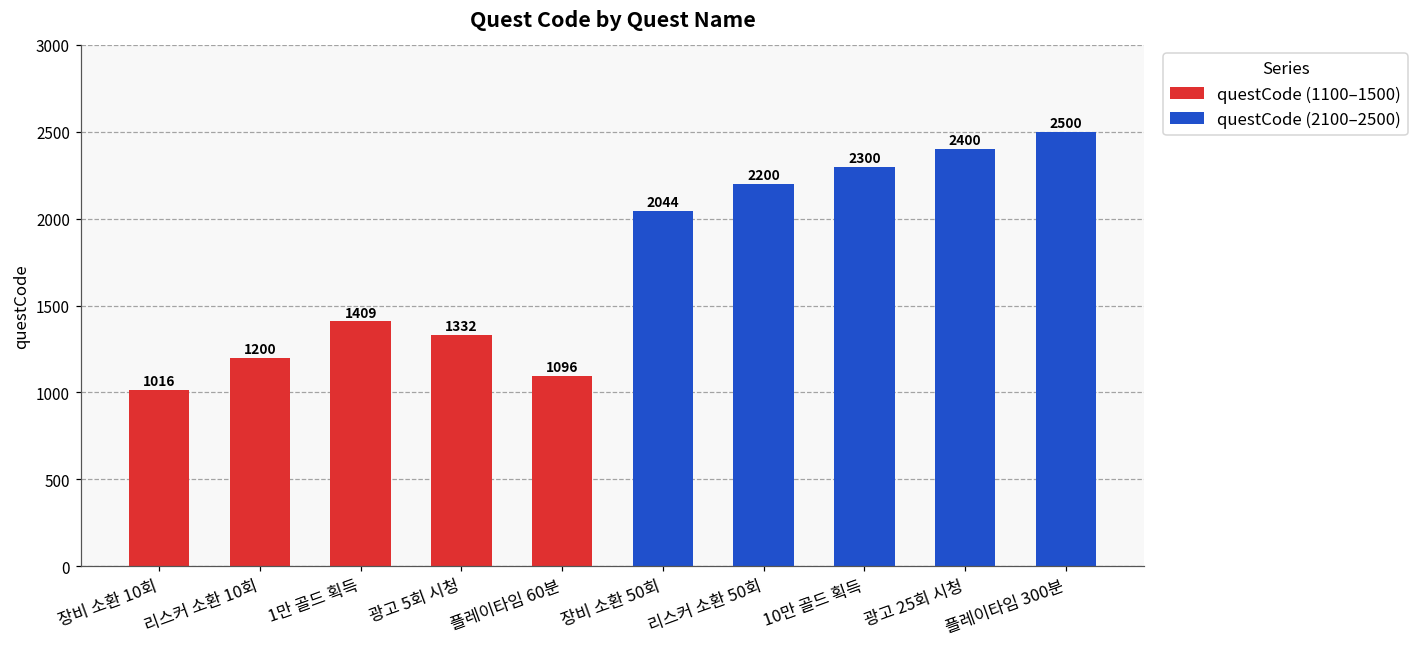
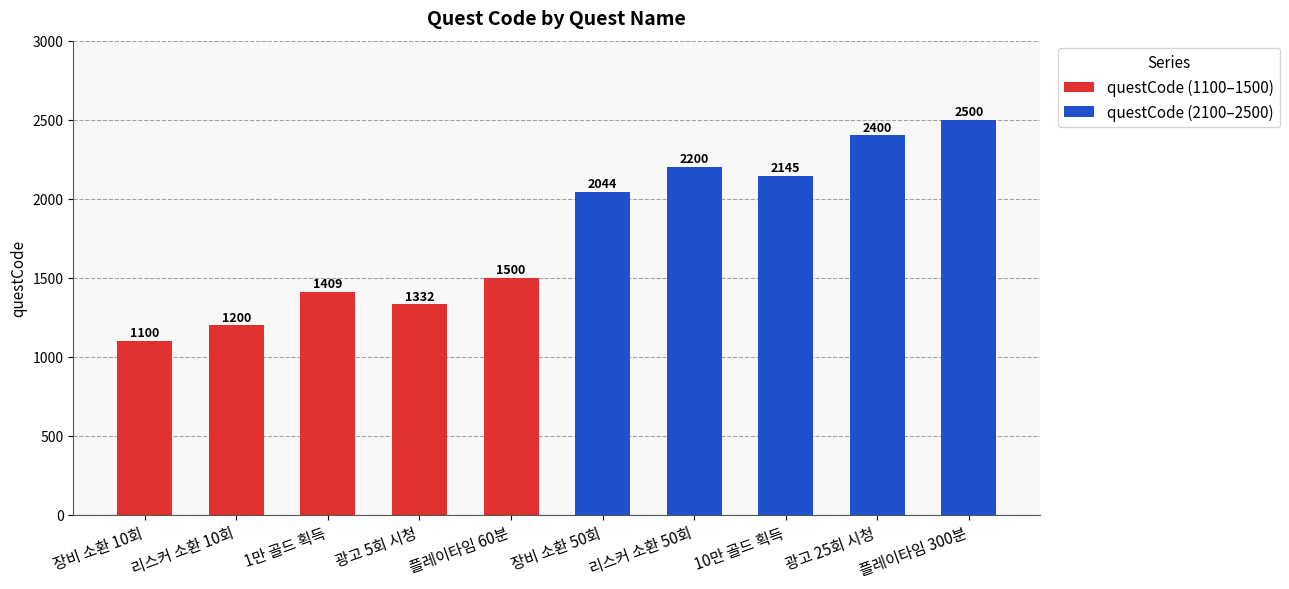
  {
    "questCode (1100–1500)": {
-     "장비 소환 10회": 1016,
+     "장비 소환 10회": 1100,
      "리스커 소환 10회": 1200,
      "1만 골드 획득": 1409,
      "광고 5회 시청": 1332,
-     "플레이타임 60분": 1096
+     "플레이타임 60분": 1500
    },
    "questCode (2100–2500)": {
      "장비 소환 50회": 2044,
      "리스커 소환 50회": 2200,
-     "10만 골드 획득": 2300,
+     "10만 골드 획득": 2145,
      "광고 25회 시청": 2400,
      "플레이타임 300분": 2500
    }
  }
